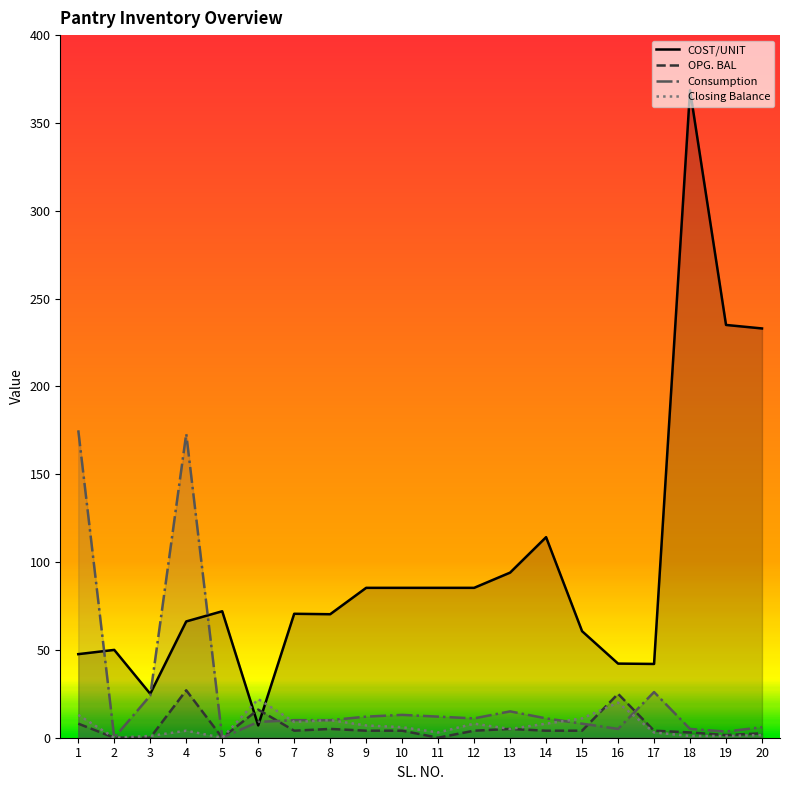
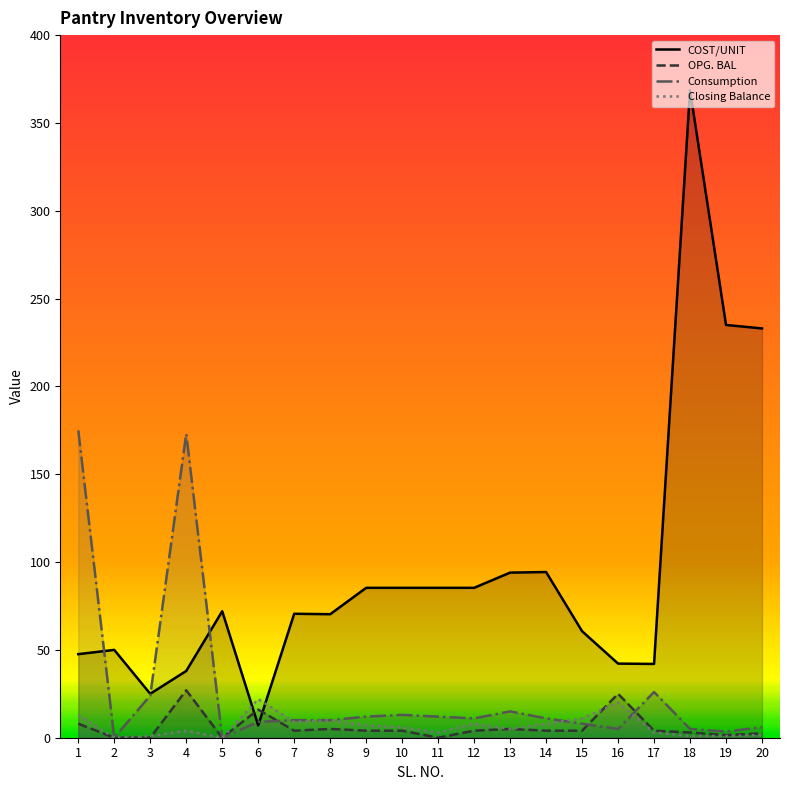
  {
    "COST/UNIT": {
      "1": 48,
      "2": 50,
-     "4": 66,
+     "4": 38,
      "5": 72,
      "6": 7,
      "7": 71,
      "8": 70,
      "9": 85,
      "10": 85,
      "11": 85,
      "12": 85,
      "13": 94,
-     "14": 114,
+     "14": 94,
      "15": 61,
      "16": 42,
      "17": 42,
      "19": 235,
      "20": 233
    }
  }
